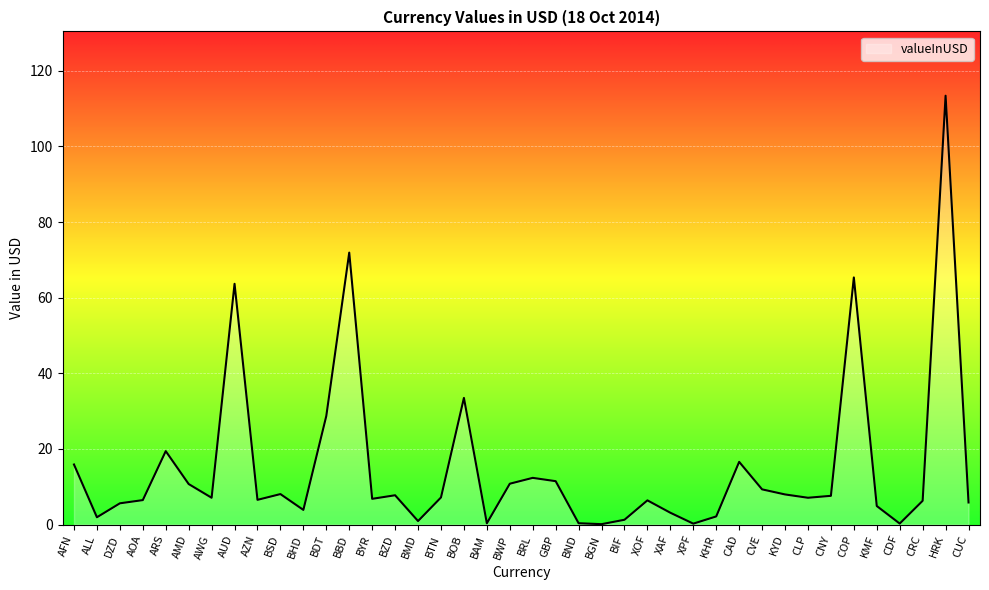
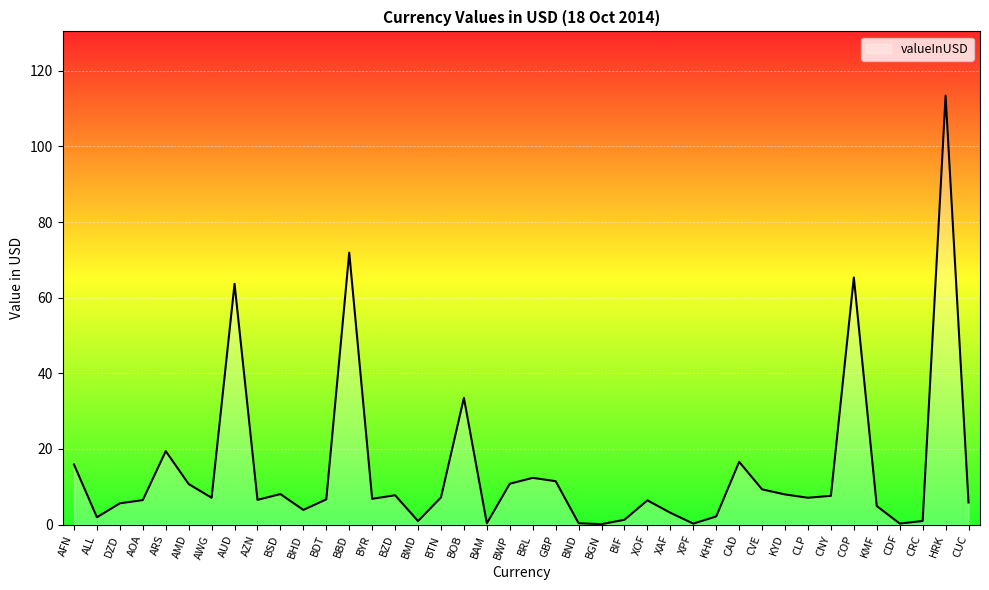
  {
    "AFN": 16,
    "ALL": 2,
    "DZD": 6,
    "AOA": 6,
    "ARS": 19,
    "AMD": 11,
    "AWG": 7,
    "AUD": 64,
    "AZN": 7,
    "BSD": 8,
    "BHD": 4,
-   "BDT": 29,
+   "BDT": 7,
    "BBD": 72,
    "BYR": 7,
    "BZD": 8,
    "BMD": 1,
    "BTN": 7,
    "BOB": 33,
    "BAM": 0,
    "BWP": 11,
    "BRL": 12,
    "GBP": 11,
    "BND": 0,
    "BGN": 0,
    "BIF": 1,
    "XOF": 6,
    "XAF": 3,
    "XPF": 0,
    "KHR": 2,
    "CAD": 17,
    "CVE": 9,
    "KYD": 8,
    "CLP": 7,
    "CNY": 8,
    "COP": 65,
    "KMF": 5,
    "CDF": 0,
-   "CRC": 6,
+   "CRC": 1,
    "HRK": 113,
    "CUC": 6
  }
